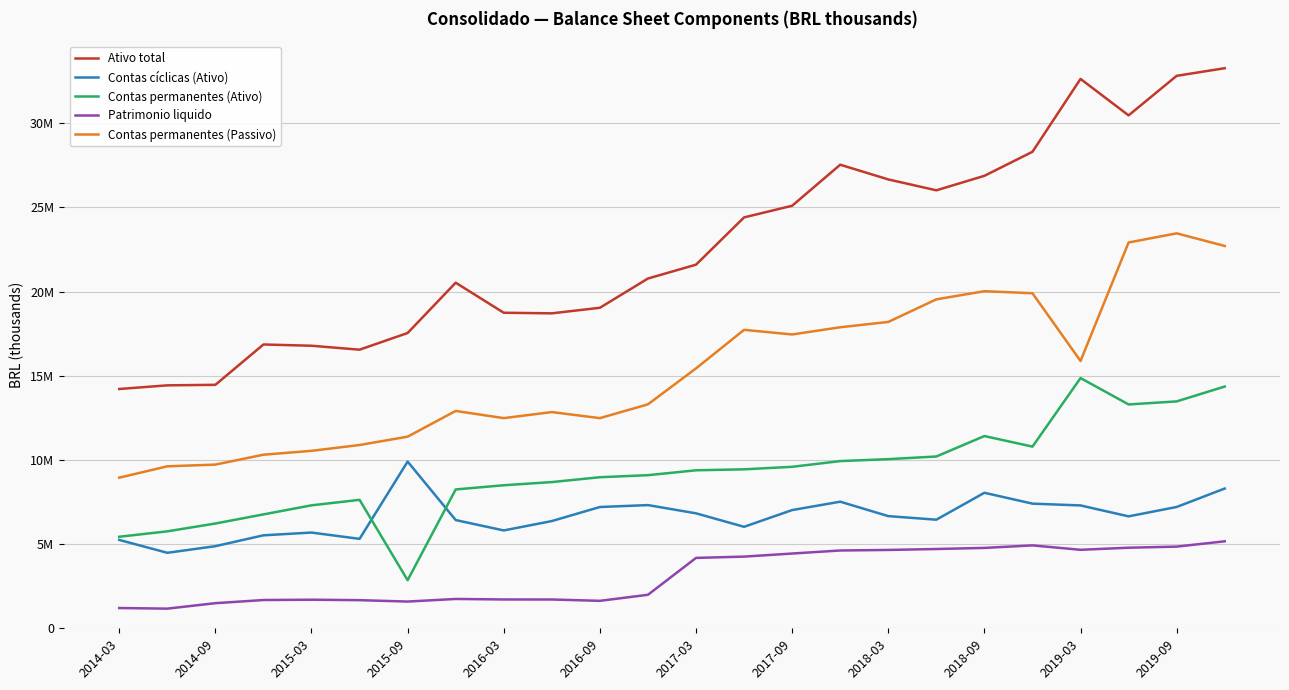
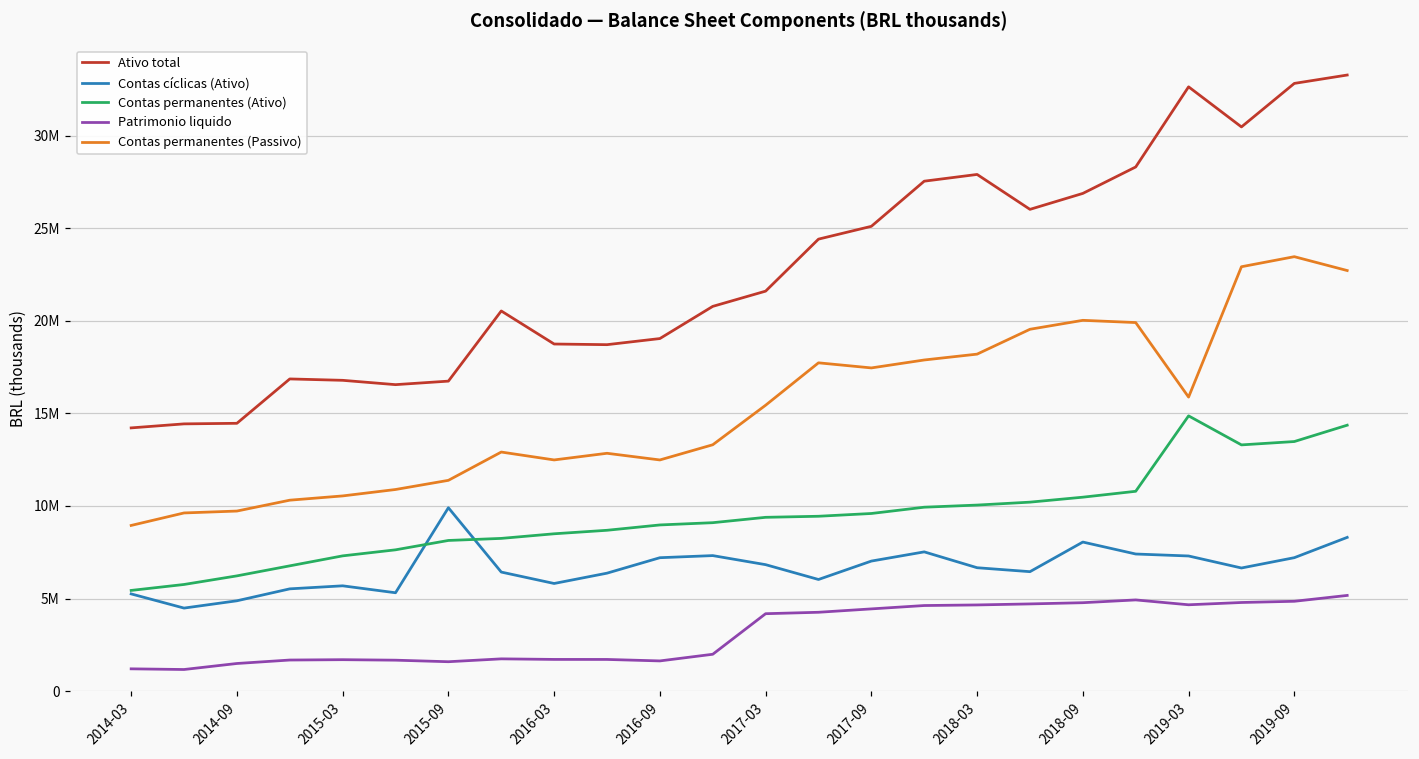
  {
    "Ativo total": {
      "2014-03": 14200000,
      "2014-09": 14500000,
      "2015-03": 16800000,
-     "2015-09": 17500000,
+     "2015-09": 16700000,
      "2016-03": 18700000,
      "2016-09": 19000000,
      "2017-03": 21600000,
      "2017-09": 25100000,
-     "2018-03": 26700000,
+     "2018-03": 27900000,
      "2018-09": 26900000,
      "2019-03": 32600000,
      "2019-09": 32800000
    },
    "Contas cíclicas (Ativo)": {
      "2014-03": 5200000,
      "2014-09": 4900000,
      "2015-03": 5700000,
      "2015-09": 9900000,
      "2016-03": 5800000,
      "2016-09": 7200000,
      "2017-03": 6800000,
      "2017-09": 7000000,
      "2018-03": 6700000,
      "2018-09": 8000000,
      "2019-03": 7300000,
      "2019-09": 7200000
    },
    "Contas permanentes (Ativo)": {
      "2014-03": 5400000,
      "2014-09": 6200000,
      "2015-03": 7300000,
-     "2015-09": 2900000,
+     "2015-09": 8100000,
      "2016-03": 8500000,
      "2016-09": 9000000,
      "2017-03": 9400000,
      "2017-09": 9600000,
      "2018-03": 10000000,
-     "2018-09": 11400000,
+     "2018-09": 10500000,
      "2019-03": 14900000,
      "2019-09": 13500000
    },
    "Patrimonio liquido": {
      "2014-03": 1200000,
      "2014-09": 1500000,
      "2015-03": 1700000,
      "2015-09": 1600000,
      "2016-03": 1700000,
      "2016-09": 1600000,
      "2017-03": 4200000,
      "2017-09": 4400000,
      "2018-03": 4700000,
      "2018-09": 4800000,
      "2019-03": 4700000,
      "2019-09": 4900000
    },
    "Contas permanentes (Passivo)": {
      "2014-03": 8900000,
      "2014-09": 9700000,
      "2015-03": 10500000,
      "2015-09": 11400000,
      "2016-03": 12500000,
      "2016-09": 12500000,
      "2017-03": 15400000,
      "2017-09": 17500000,
      "2018-03": 18200000,
      "2018-09": 20000000,
      "2019-03": 15900000,
      "2019-09": 23500000
    }
  }
